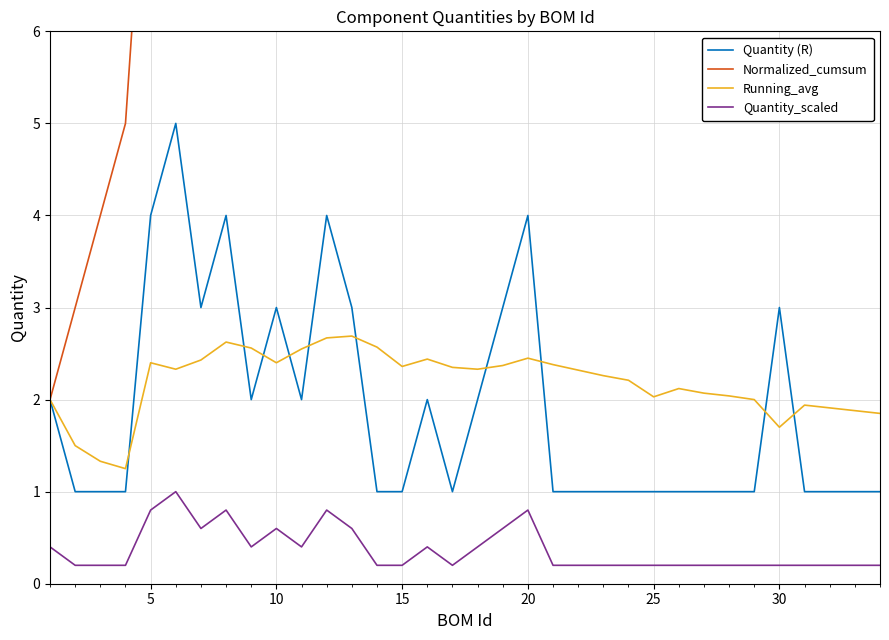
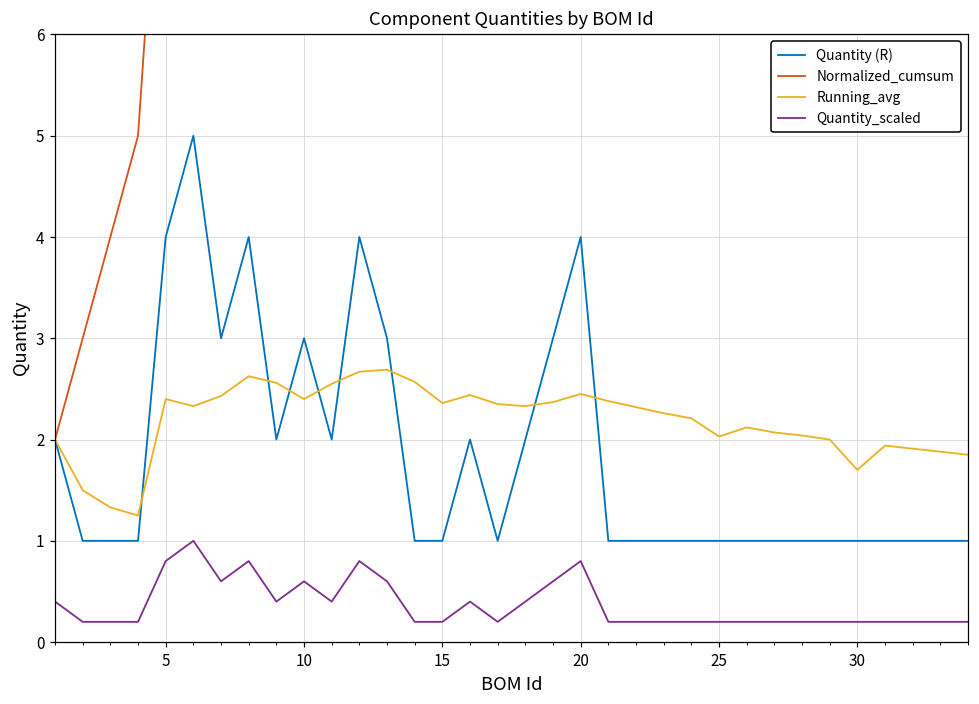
  {
    "Quantity (R)": {
      "5": 4,
      "10": 3,
      "15": 1,
      "20": 4,
      "25": 1,
-     "30": 3
+     "30": 1
    },
    "Running_avg": {
      "5": 2.4,
      "10": 2.4,
      "15": 2.4,
      "20": 2.5,
      "25": 2.0,
      "30": 1.7
    },
    "Quantity_scaled": {
      "5": 0.8,
      "10": 0.6,
      "15": 0.2,
      "20": 0.8,
      "25": 0.2,
      "30": 0.2
    }
  }
